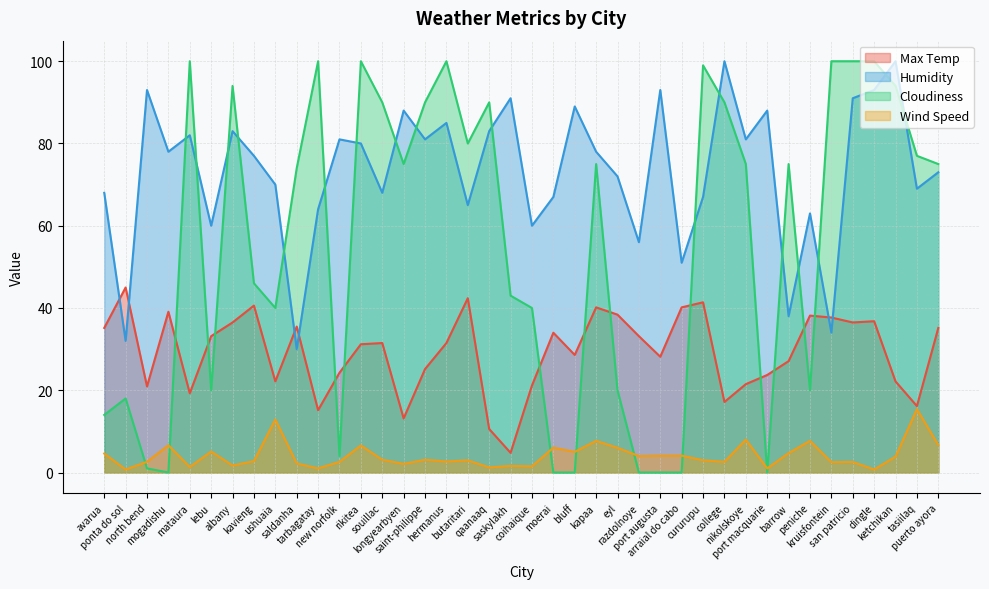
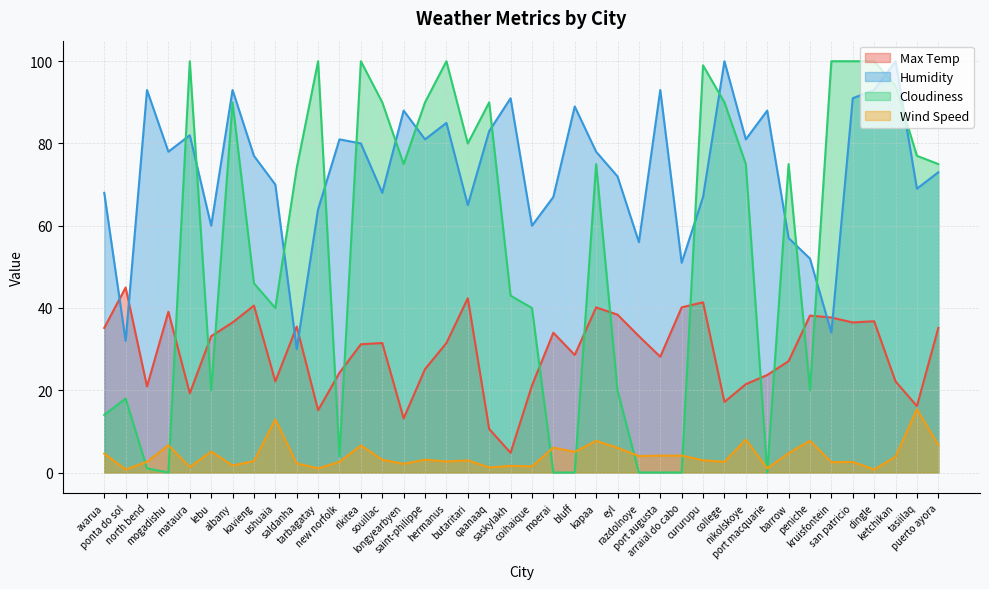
  {
    "Humidity": {
      "avarua": 68,
      "ponta do sol": 32,
      "north bend": 93,
      "mogadishu": 78,
      "mataura": 82,
      "lebu": 60,
-     "albany": 83,
+     "albany": 93,
      "kavieng": 77,
      "ushuaia": 70,
      "saldanha": 30,
      "tarbagatay": 64,
      "new norfolk": 81,
      "rikitea": 80,
      "souillac": 68,
      "longyearbyen": 88,
      "saint-philippe": 81,
      "hermanus": 85,
      "butaritari": 65,
      "qaanaaq": 83,
      "saskylakh": 91,
      "coihaique": 60,
      "moerai": 67,
      "bluff": 89,
      "kapaa": 78,
      "eyl": 72,
      "razdolnoye": 56,
      "port augusta": 93,
      "arraial do cabo": 51,
      "cururupu": 67,
      "college": 100,
      "nikolskoye": 81,
      "port macquarie": 88,
-     "barrow": 38,
-     "peniche": 63,
+     "barrow": 57,
+     "peniche": 52,
      "kruisfontein": 34,
      "san patricio": 91,
      "tasiilaq": 69,
      "puerto ayora": 73
    },
    "Cloudiness": {
      "avarua": 14,
      "ponta do sol": 18,
      "north bend": 1,
      "mogadishu": 0,
      "mataura": 100,
      "lebu": 20,
-     "albany": 94,
+     "albany": 90,
      "kavieng": 46,
      "ushuaia": 40,
      "saldanha": 74,
      "tarbagatay": 100,
      "new norfolk": 4,
      "rikitea": 100,
      "souillac": 90,
      "longyearbyen": 75,
      "saint-philippe": 90,
      "hermanus": 100,
      "butaritari": 80,
      "qaanaaq": 90,
      "saskylakh": 43,
      "coihaique": 40,
      "moerai": 0,
      "bluff": 0,
      "kapaa": 75,
      "eyl": 20,
      "razdolnoye": 0,
      "port augusta": 0,
      "arraial do cabo": 0,
      "cururupu": 99,
      "college": 90,
      "nikolskoye": 75,
      "port macquarie": 0,
      "barrow": 75,
      "peniche": 20,
      "kruisfontein": 100,
      "san patricio": 100,
      "tasiilaq": 77,
      "puerto ayora": 75
    }
  }
